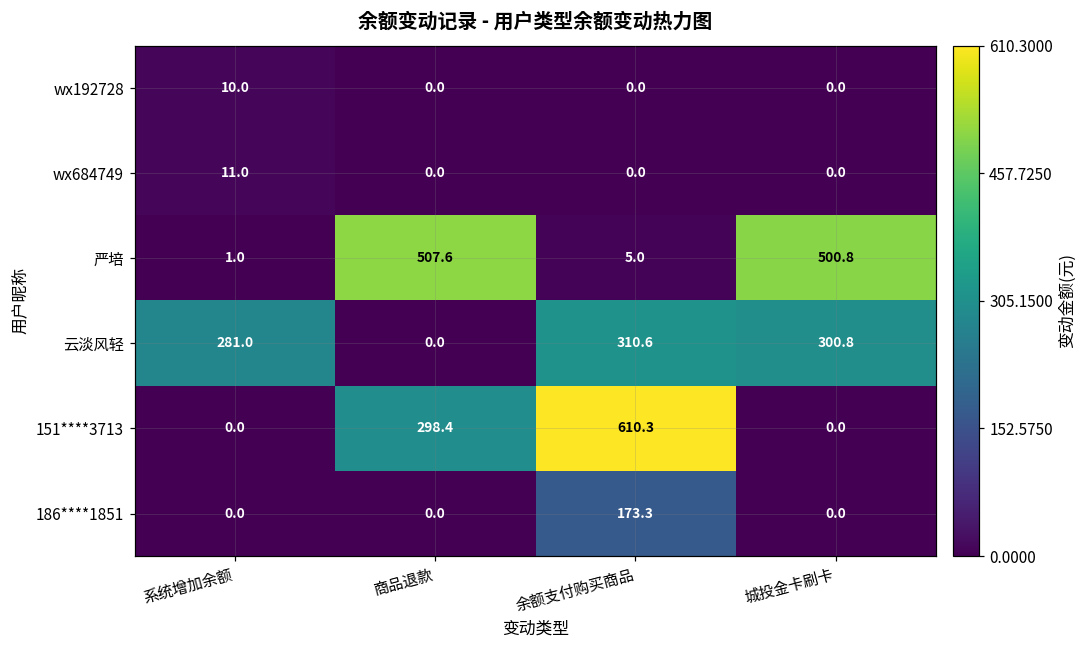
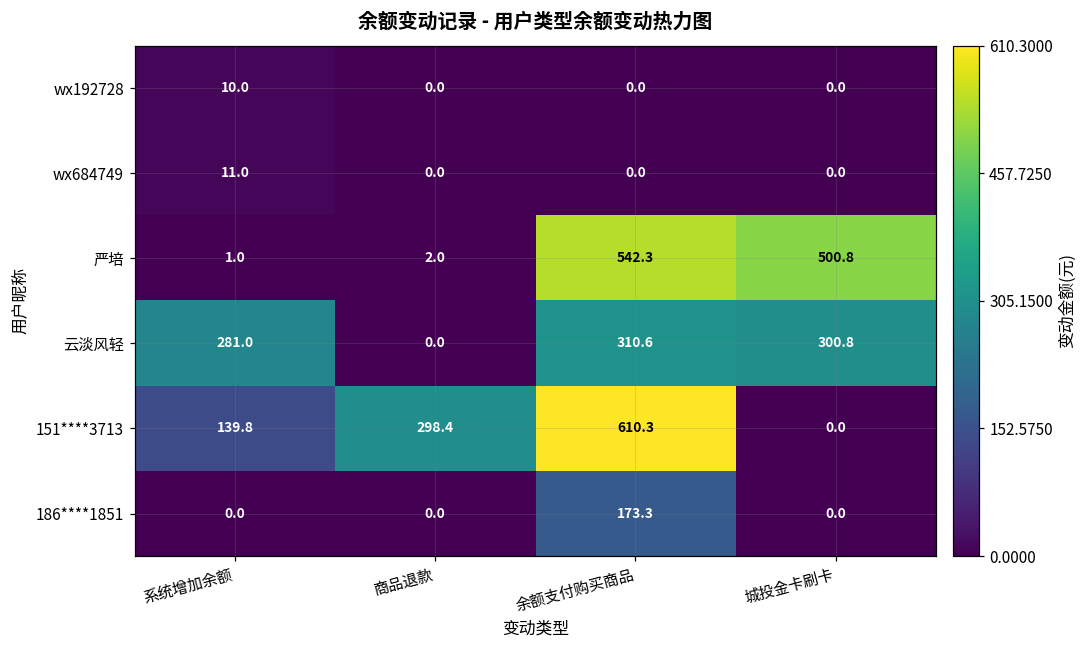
  {
    "wx192728": {
      "系统增加余额": 10.0,
      "商品退款": 0.0,
      "余额支付购买商品": 0.0,
      "城投金卡刷卡": 0.0
    },
    "wx684749": {
      "系统增加余额": 11.0,
      "商品退款": 0.0,
      "余额支付购买商品": 0.0,
      "城投金卡刷卡": 0.0
    },
    "严培": {
      "系统增加余额": 1.0,
-     "商品退款": 507.6,
-     "余额支付购买商品": 5.0,
+     "商品退款": 2.0,
+     "余额支付购买商品": 542.3,
      "城投金卡刷卡": 500.8
    },
    "云淡风轻": {
      "系统增加余额": 281.0,
      "商品退款": 0.0,
      "余额支付购买商品": 310.6,
      "城投金卡刷卡": 300.8
    },
    "151****3713": {
-     "系统增加余额": 0.0,
+     "系统增加余额": 139.8,
      "商品退款": 298.4,
      "余额支付购买商品": 610.3,
      "城投金卡刷卡": 0.0
    },
    "186****1851": {
      "系统增加余额": 0.0,
      "商品退款": 0.0,
      "余额支付购买商品": 173.3,
      "城投金卡刷卡": 0.0
    }
  }
